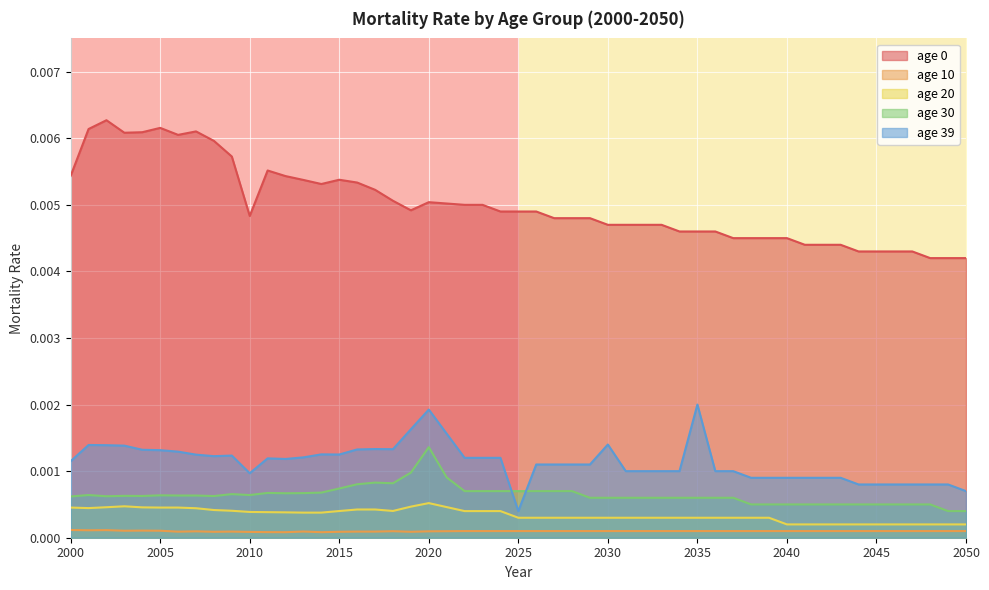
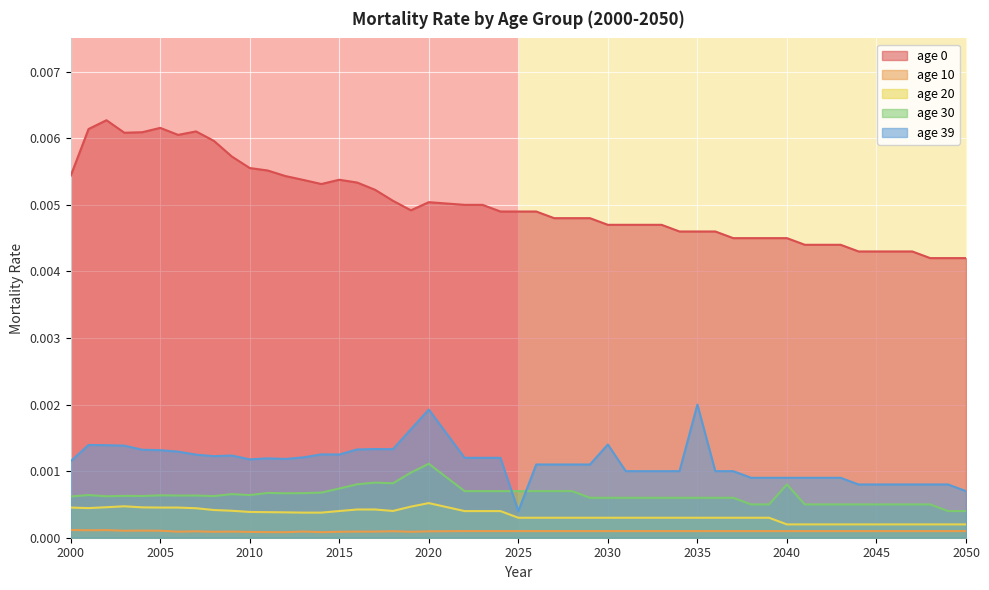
  {
    "age 0": {
      "2000": 0.0054,
      "2005": 0.0062,
-     "2010": 0.0048,
+     "2010": 0.0056,
      "2015": 0.0054,
      "2020": 0.0050,
      "2025": 0.0049,
      "2030": 0.0047,
      "2035": 0.0046,
      "2040": 0.0045,
      "2045": 0.0043,
      "2050": 0.0042
    },
    "age 30": {
      "2000": 0.0006,
      "2005": 0.0006,
      "2010": 0.0006,
      "2015": 0.0007,
-     "2020": 0.0014,
+     "2020": 0.0011,
      "2025": 0.0007,
      "2030": 0.0006,
      "2035": 0.0006,
-     "2040": 0.0005,
+     "2040": 0.0008,
      "2045": 0.0005,
      "2050": 0.0004
    },
    "age 39": {
      "2000": 0.0011,
      "2005": 0.0013,
-     "2010": 0.0010,
+     "2010": 0.0012,
      "2015": 0.0013,
      "2020": 0.0019,
      "2025": 0.0004,
      "2030": 0.0014,
      "2035": 0.0020,
      "2040": 0.0009,
      "2045": 0.0008,
      "2050": 0.0007
    }
  }
